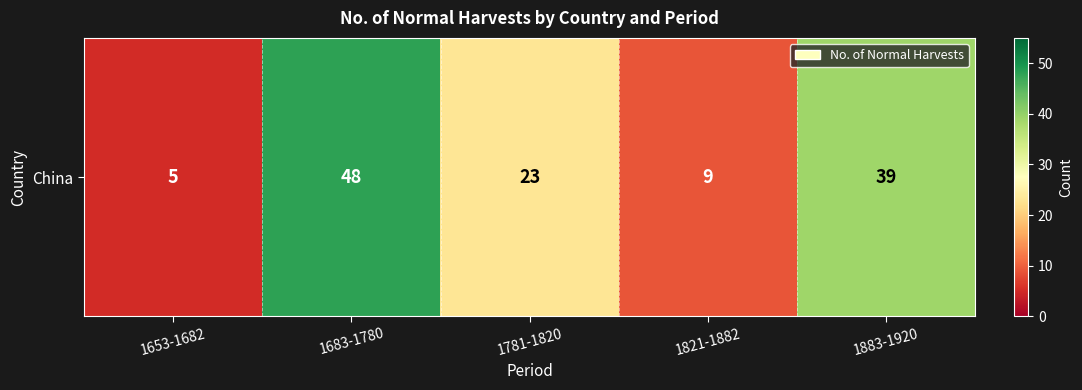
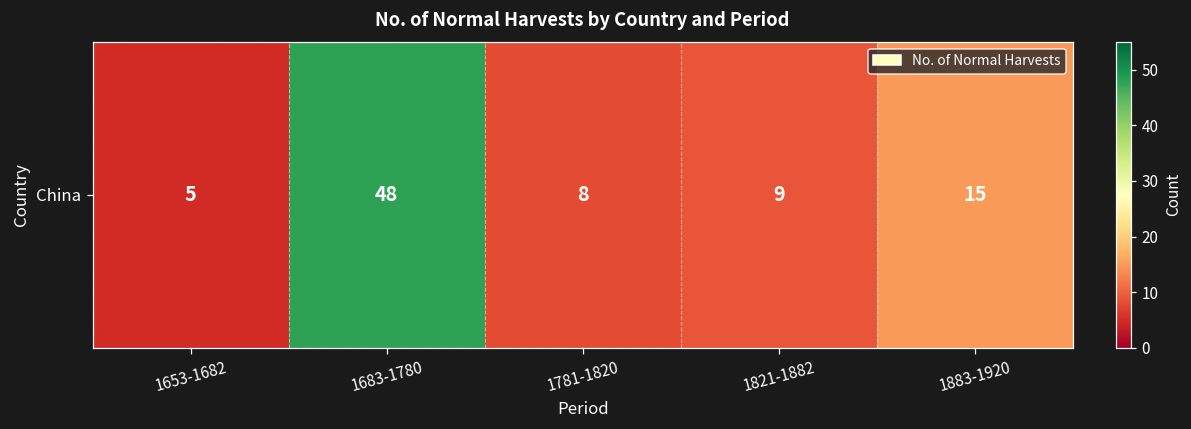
  {
    "China": {
      "1653-1682": 5,
      "1683-1780": 48,
-     "1781-1820": 23,
+     "1781-1820": 8,
      "1821-1882": 9,
-     "1883-1920": 39
+     "1883-1920": 15
    }
  }
